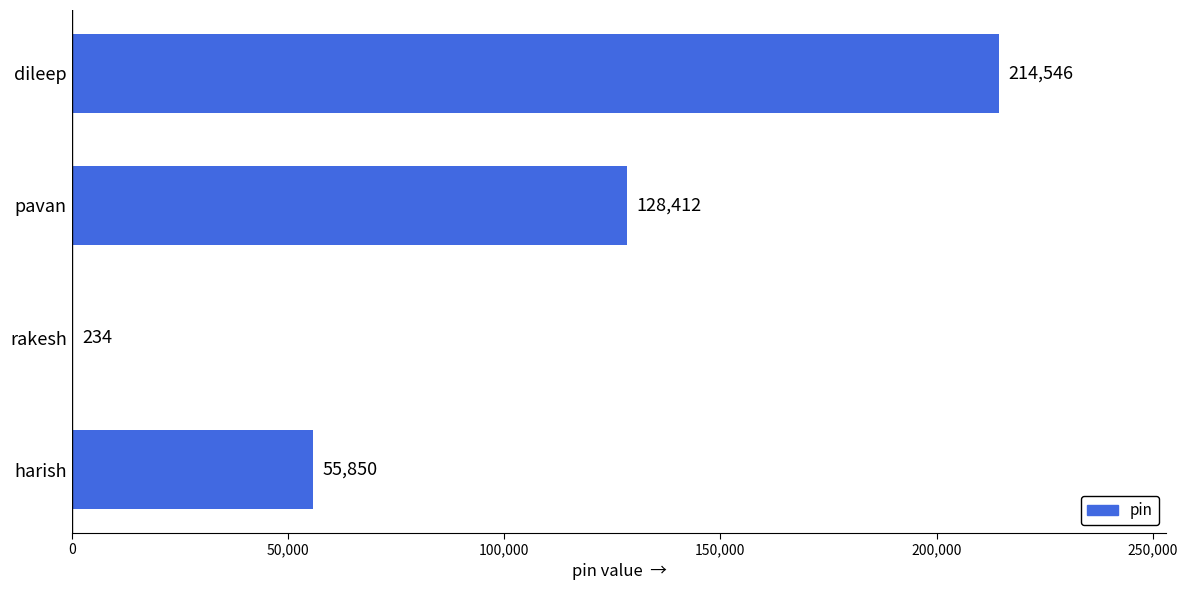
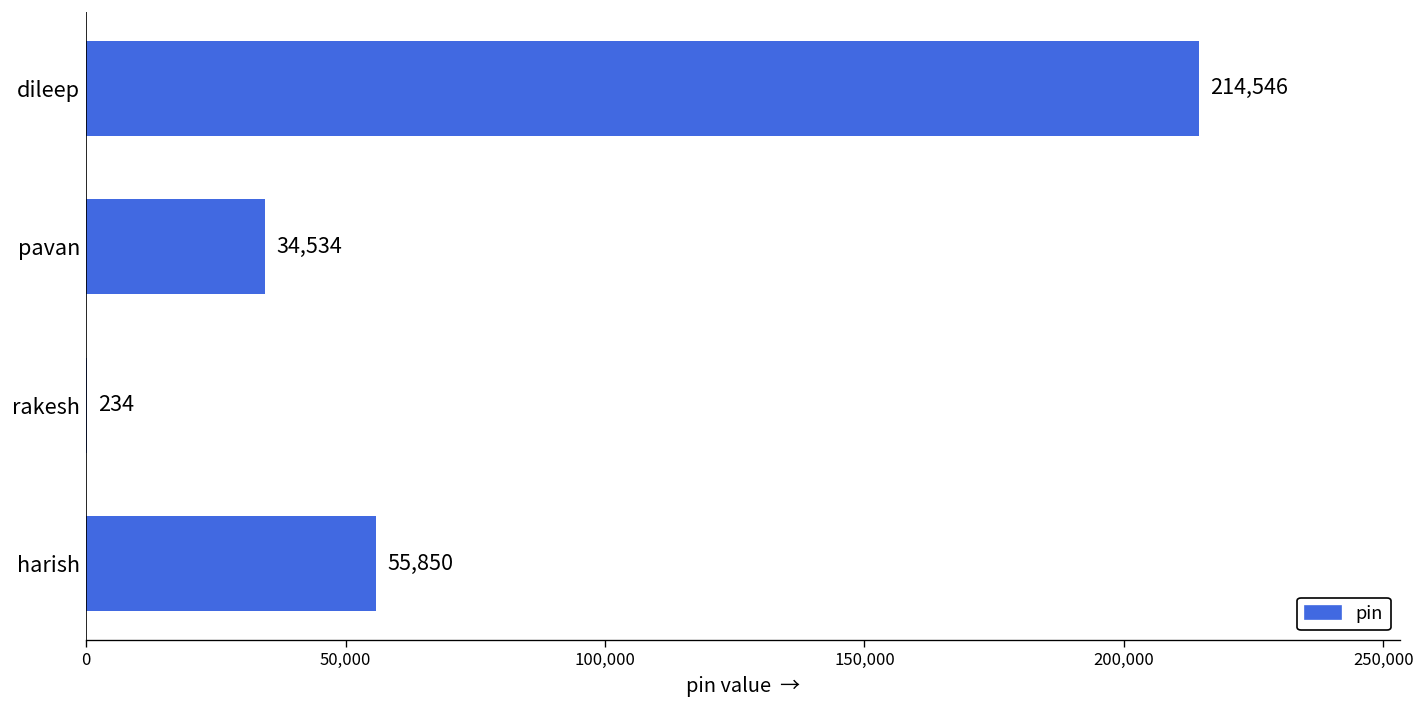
  {
    "dileep": "214,546",
-   "pavan": "128,412",
+   "pavan": "34,534",
    "rakesh": "234",
    "harish": "55,850"
  }
